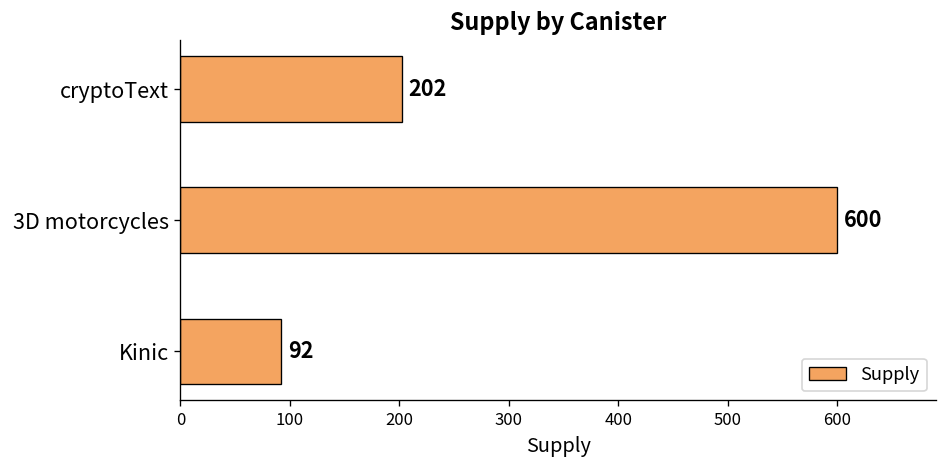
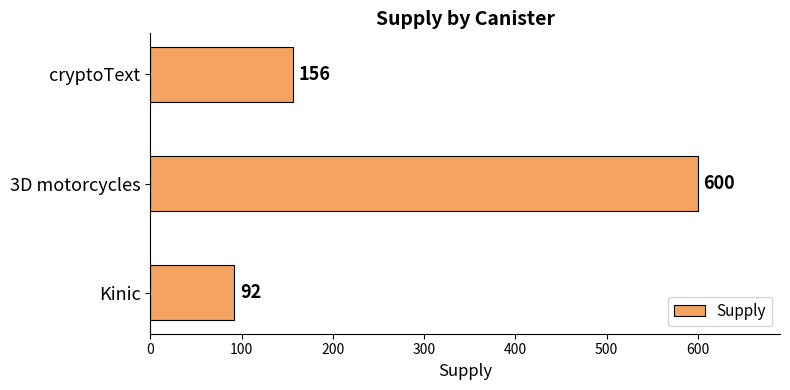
  {
-   "cryptoText": 202,
+   "cryptoText": 156,
    "3D motorcycles": 600,
    "Kinic": 92
  }
